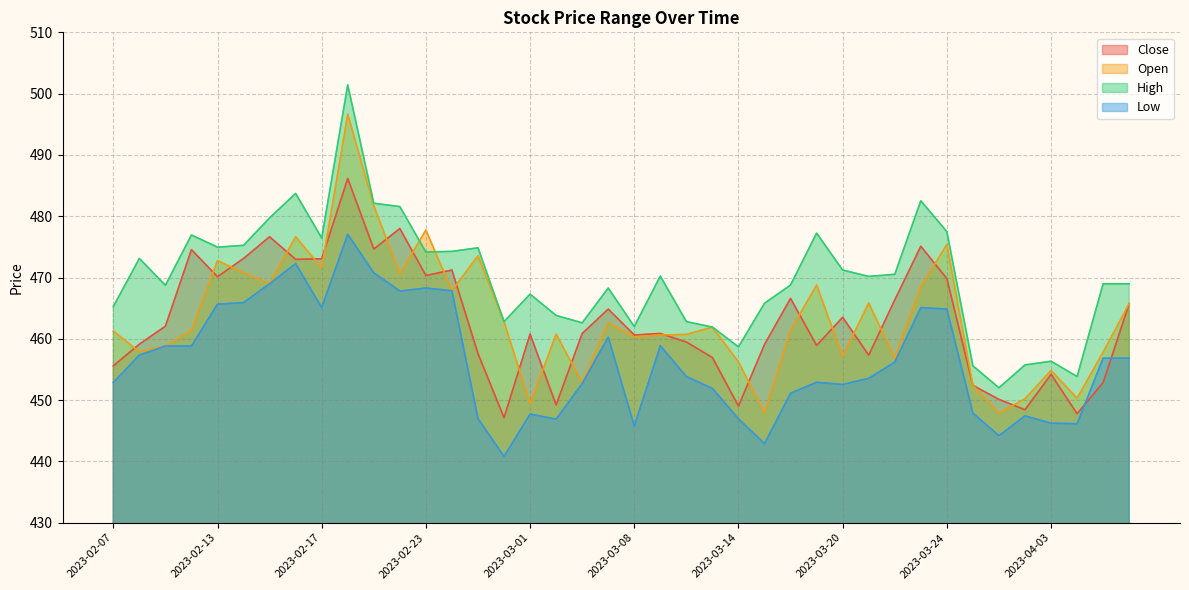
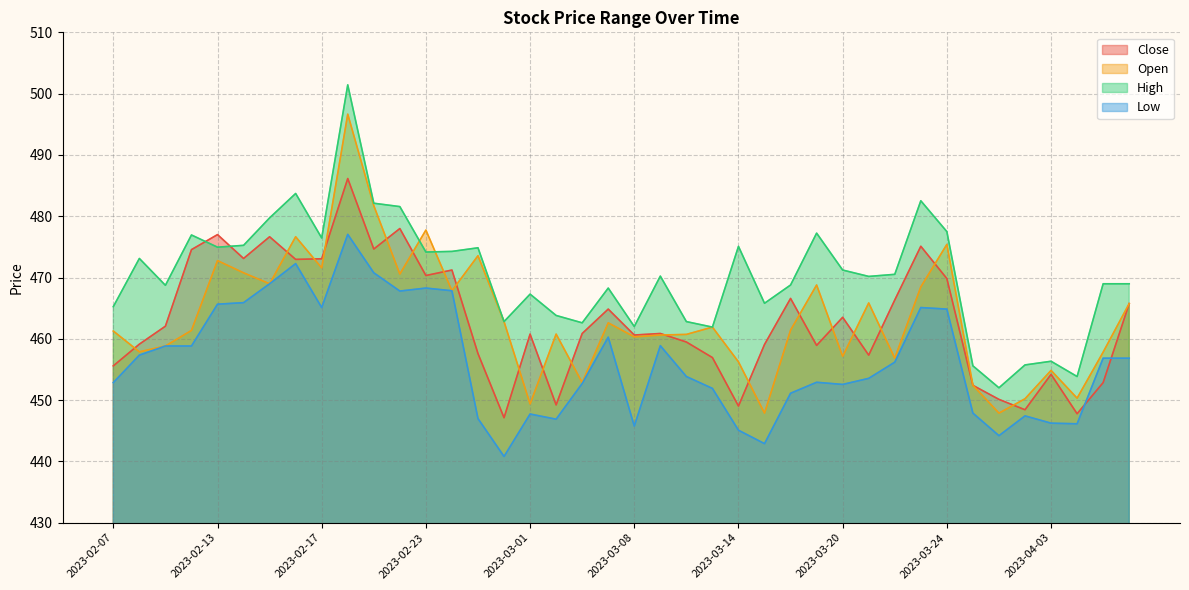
  {
    "Close": {
      "2023-02-07": 456,
-     "2023-02-13": 470,
+     "2023-02-13": 477,
      "2023-02-17": 473,
      "2023-02-23": 470,
      "2023-03-01": 461,
      "2023-03-14": 449,
      "2023-03-20": 464,
      "2023-03-24": 470,
      "2023-04-03": 454
    },
    "Open": {
      "2023-02-07": 461,
      "2023-02-13": 473,
      "2023-02-17": 472,
      "2023-02-23": 478,
      "2023-03-01": 449,
      "2023-03-14": 456,
      "2023-03-20": 457,
      "2023-03-24": 475,
      "2023-04-03": 455
    },
    "High": {
      "2023-02-07": 465,
      "2023-02-13": 475,
      "2023-02-17": 476,
      "2023-02-23": 474,
      "2023-03-01": 467,
      "2023-03-08": 462,
-     "2023-03-14": 459,
+     "2023-03-14": 475,
      "2023-03-20": 471,
      "2023-03-24": 477,
      "2023-04-03": 456
    },
    "Low": {
      "2023-02-07": 453,
      "2023-02-13": 466,
      "2023-02-17": 465,
      "2023-02-23": 468,
      "2023-03-01": 448,
      "2023-03-08": 446,
-     "2023-03-14": 447,
+     "2023-03-14": 445,
      "2023-03-20": 453,
      "2023-03-24": 465,
      "2023-04-03": 446
    }
  }
